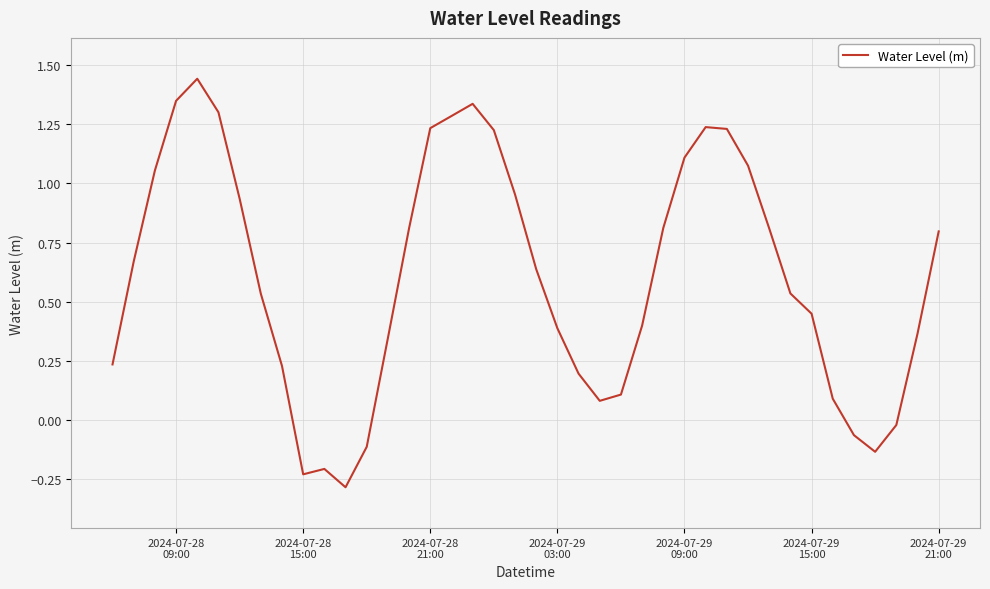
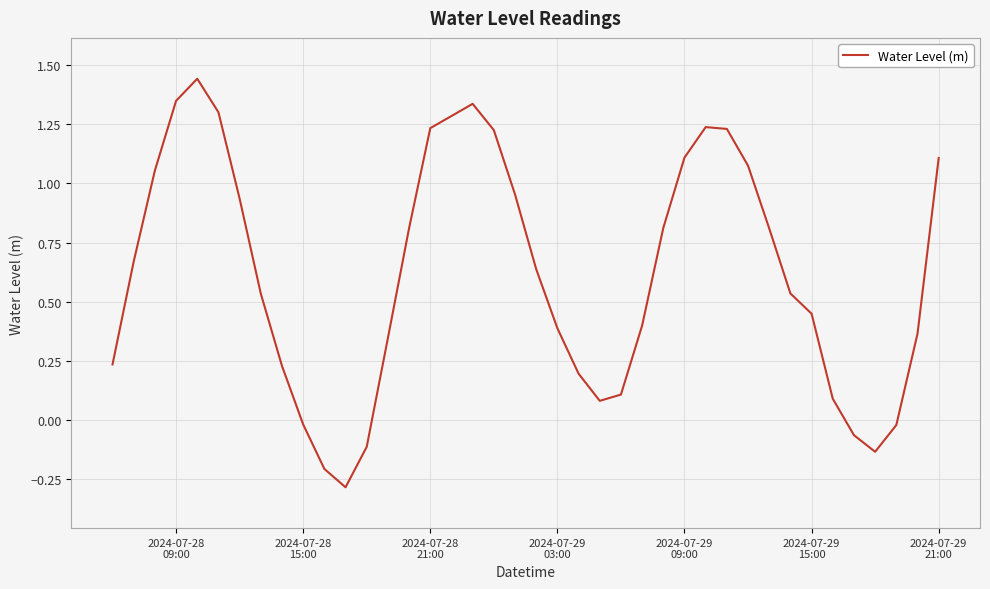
  {
    "2024-07-28 09:00": 1.35,
-   "2024-07-28 15:00": -0.23,
+   "2024-07-28 15:00": -0.02,
    "2024-07-28 21:00": 1.23,
    "2024-07-29 03:00": 0.39,
    "2024-07-29 09:00": 1.11,
    "2024-07-29 15:00": 0.45,
-   "2024-07-29 21:00": 0.80
+   "2024-07-29 21:00": 1.11
  }
